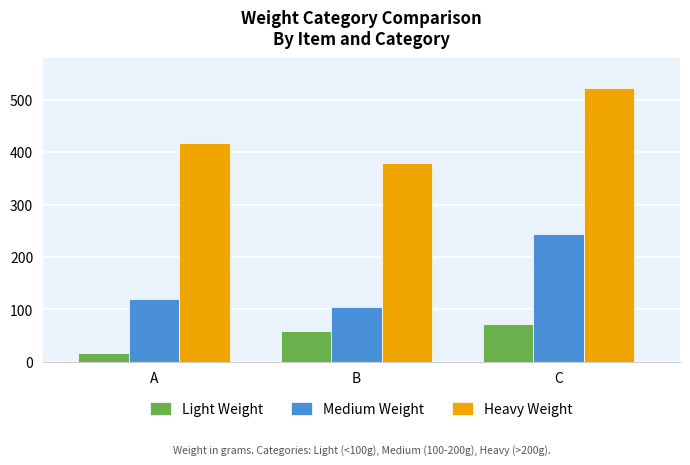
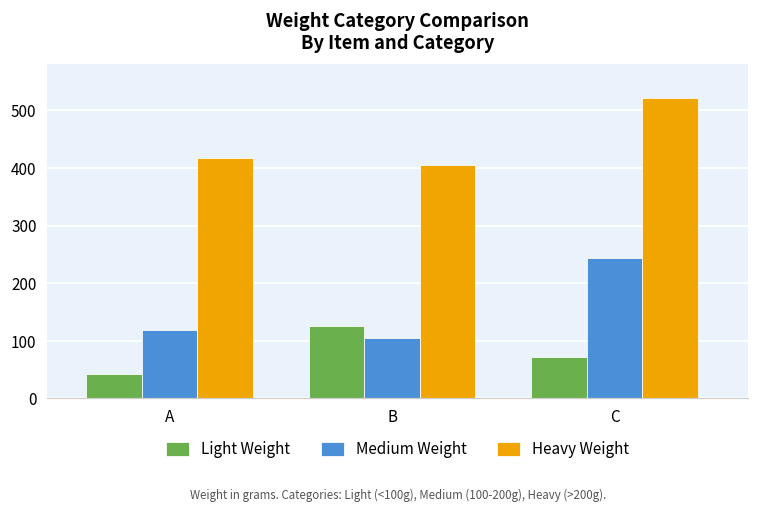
  {
    "Light Weight": {
-     "A": 20,
-     "B": 60,
+     "A": 40,
+     "B": 130,
      "C": 70
    },
    "Medium Weight": {
      "A": 120,
      "B": 110,
      "C": 240
    },
    "Heavy Weight": {
      "A": 420,
-     "B": 380,
+     "B": 410,
      "C": 520
    }
  }
